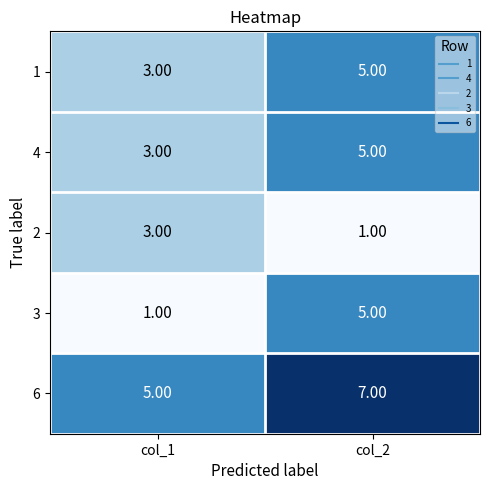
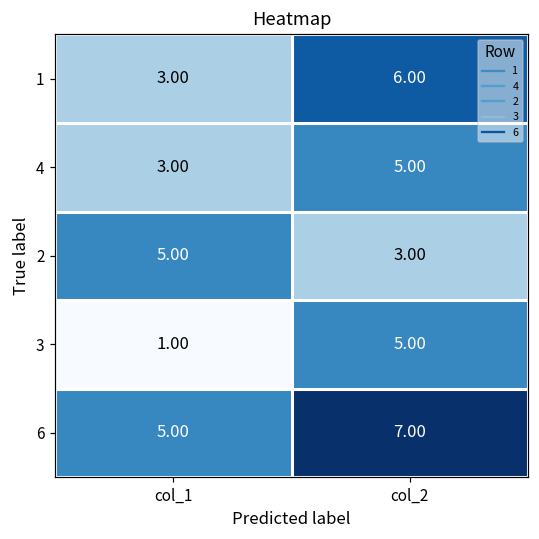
  {
    "1": {
      "col_1": 3.00,
-     "col_2": 5.00
+     "col_2": 6.00
    },
    "4": {
      "col_1": 3.00,
      "col_2": 5.00
    },
    "2": {
-     "col_1": 3.00,
-     "col_2": 1.00
+     "col_1": 5.00,
+     "col_2": 3.00
    },
    "3": {
      "col_1": 1.00,
      "col_2": 5.00
    },
    "6": {
      "col_1": 5.00,
      "col_2": 7.00
    }
  }
